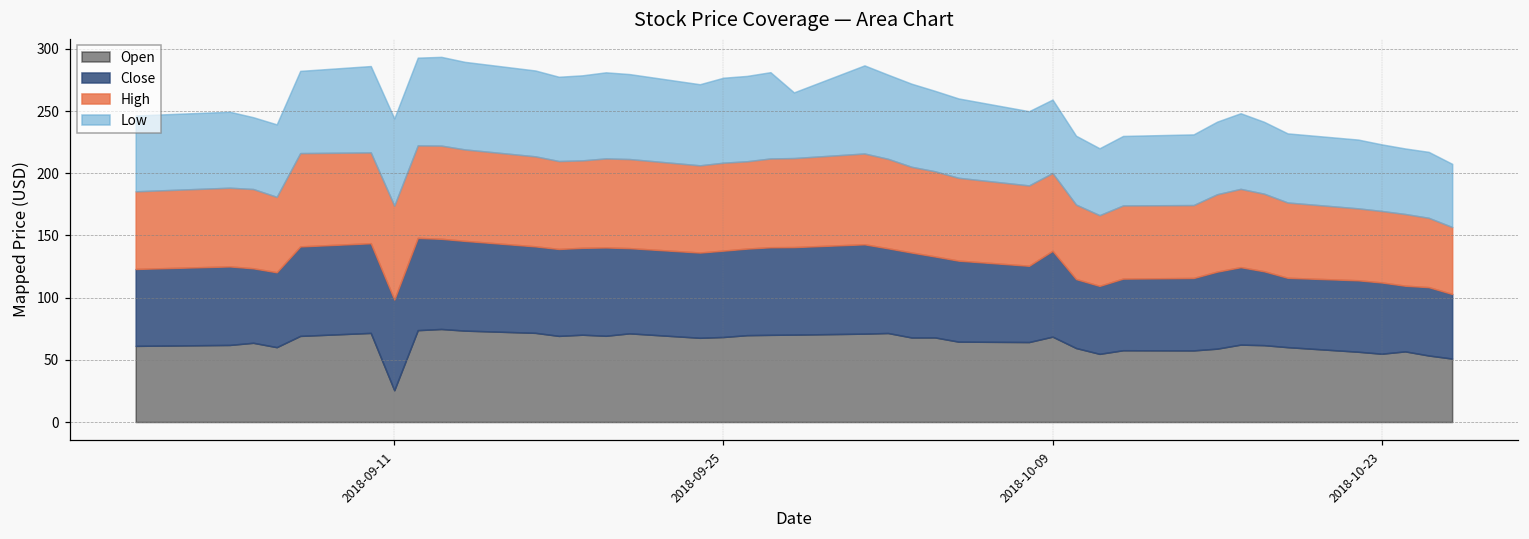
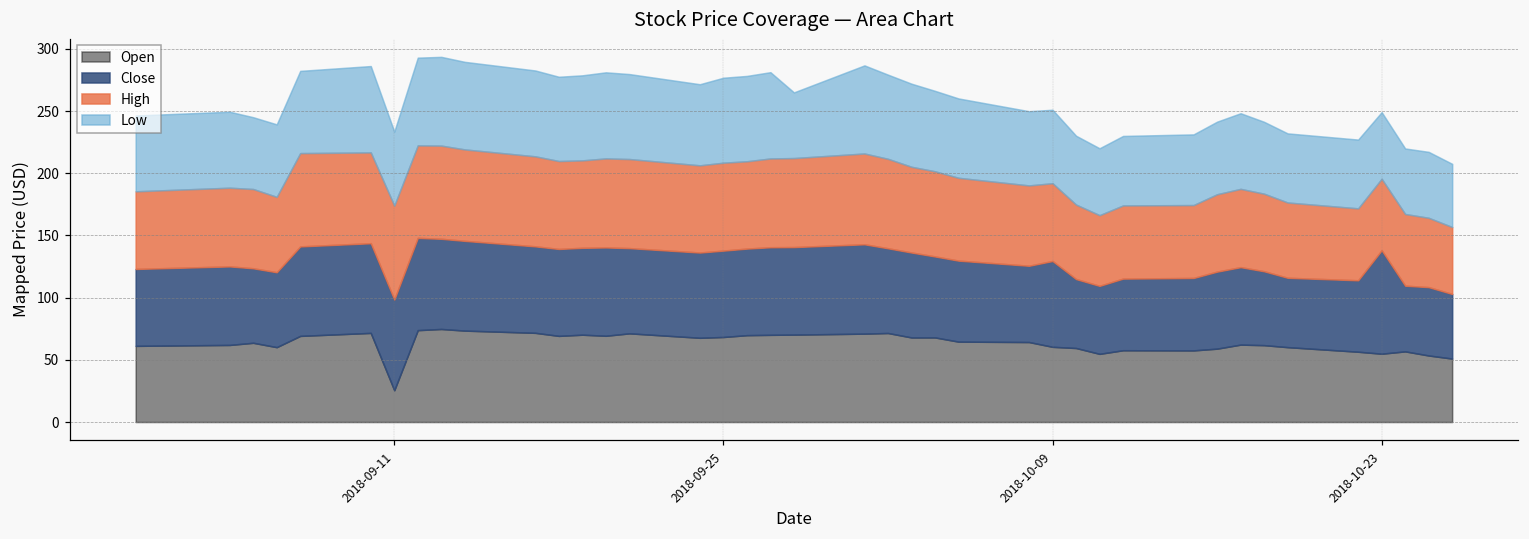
  {
    "Open": {
      "2018-09-11": 26,
      "2018-09-25": 68,
-     "2018-10-09": 69,
+     "2018-10-09": 60,
      "2018-10-23": 55
    },
    "Close": {
      "2018-09-11": 73,
      "2018-09-25": 69,
      "2018-10-09": 69,
-     "2018-10-23": 57
+     "2018-10-23": 83
    },
    "High": {
      "2018-09-11": 75,
      "2018-09-25": 71,
      "2018-10-09": 63,
      "2018-10-23": 57
    },
    "Low": {
-     "2018-09-11": 70,
+     "2018-09-11": 59,
      "2018-09-25": 68,
      "2018-10-09": 59,
      "2018-10-23": 54
    }
  }
